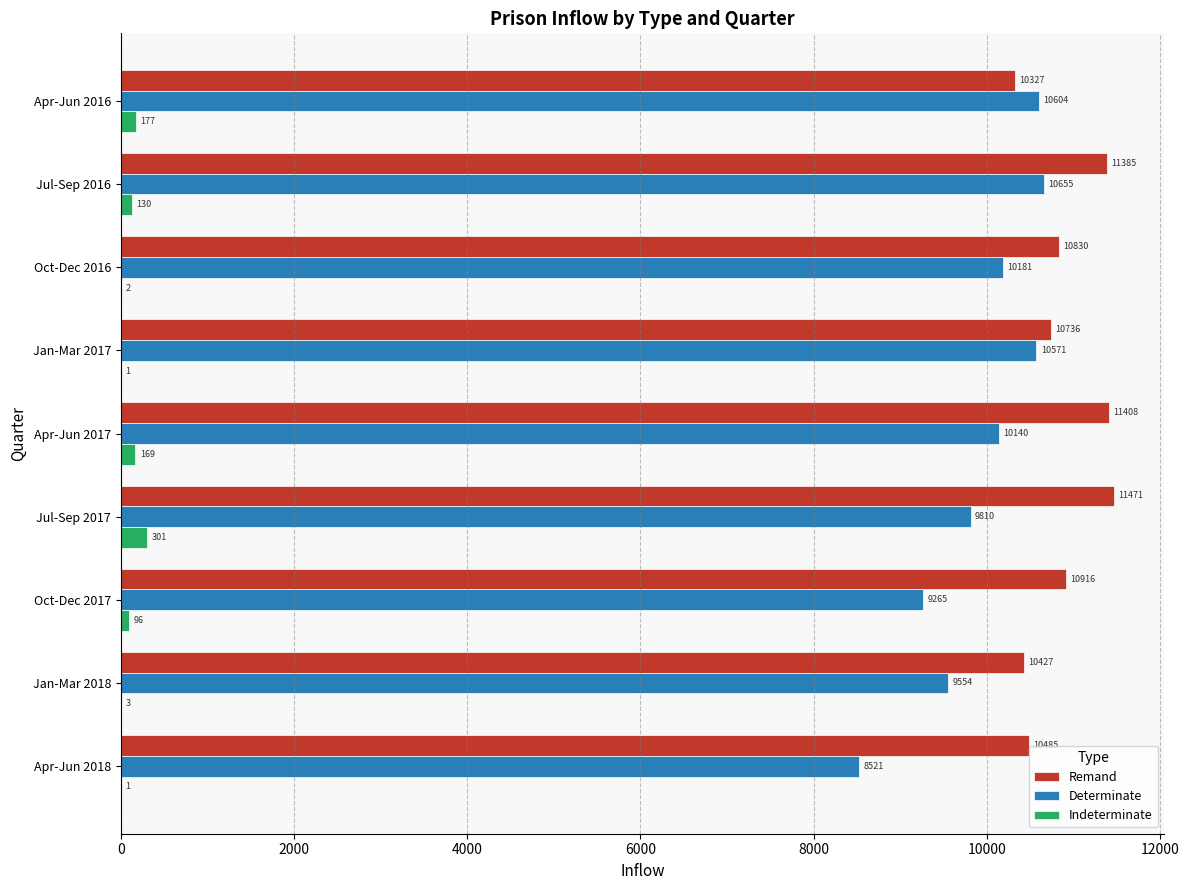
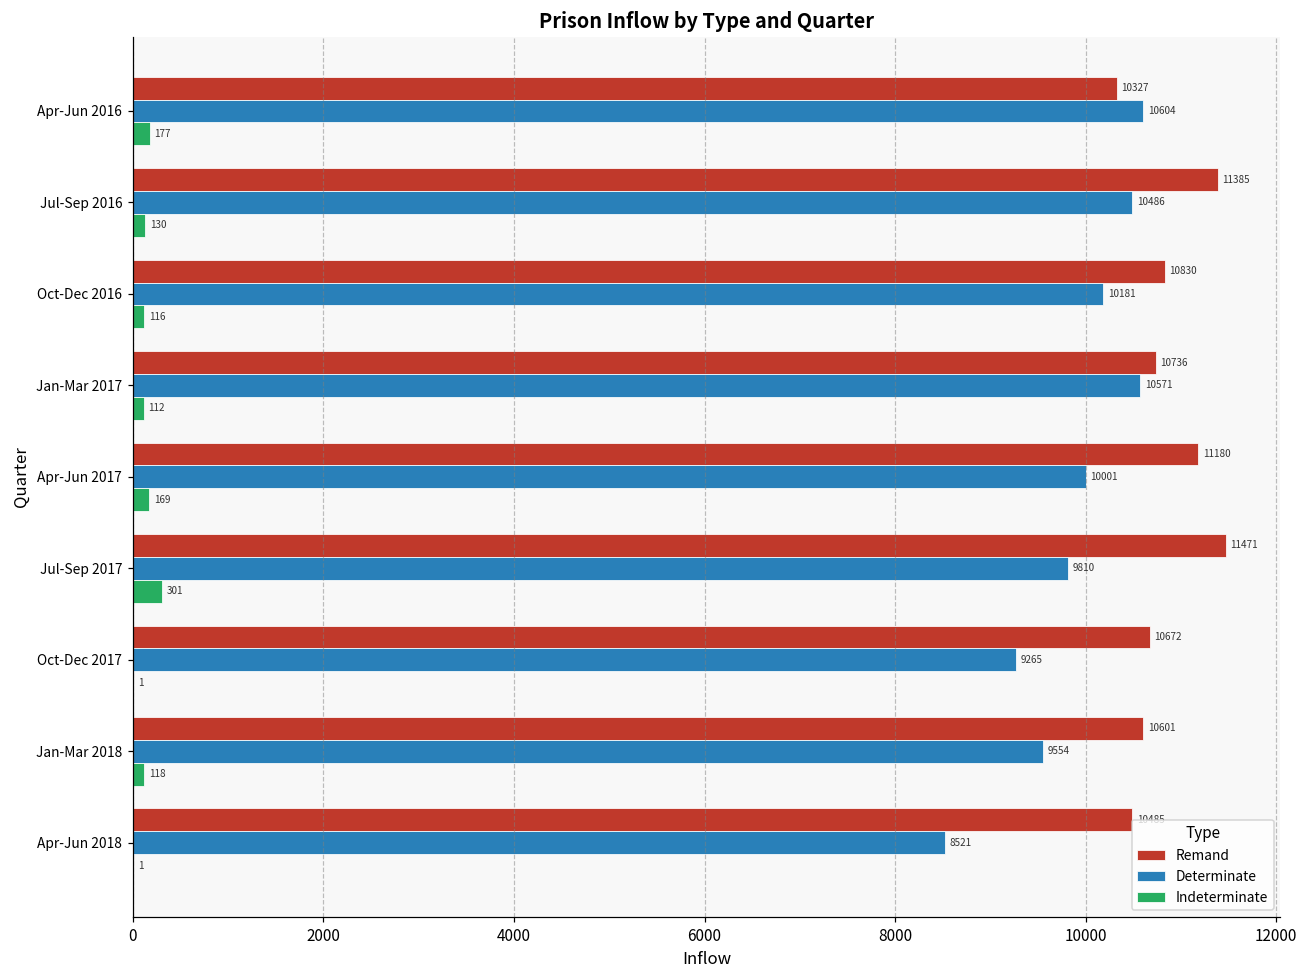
  {
    "Remand": {
      "Apr-Jun 2016": 10327,
      "Jul-Sep 2016": 11385,
      "Oct-Dec 2016": 10830,
      "Jan-Mar 2017": 10736,
-     "Apr-Jun 2017": 11408,
+     "Apr-Jun 2017": 11180,
      "Jul-Sep 2017": 11471,
-     "Oct-Dec 2017": 10916,
-     "Jan-Mar 2018": 10427
+     "Oct-Dec 2017": 10672,
+     "Jan-Mar 2018": 10601
    },
    "Determinate": {
      "Apr-Jun 2016": 10604,
-     "Jul-Sep 2016": 10655,
+     "Jul-Sep 2016": 10486,
      "Oct-Dec 2016": 10181,
      "Jan-Mar 2017": 10571,
-     "Apr-Jun 2017": 10140,
+     "Apr-Jun 2017": 10001,
      "Jul-Sep 2017": 9810,
      "Oct-Dec 2017": 9265,
      "Jan-Mar 2018": 9554,
      "Apr-Jun 2018": 8521
    },
    "Indeterminate": {
      "Apr-Jun 2016": 177,
      "Jul-Sep 2016": 130,
-     "Oct-Dec 2016": 2,
-     "Jan-Mar 2017": 1,
+     "Oct-Dec 2016": 116,
+     "Jan-Mar 2017": 112,
      "Apr-Jun 2017": 169,
      "Jul-Sep 2017": 301,
-     "Oct-Dec 2017": 96,
-     "Jan-Mar 2018": 3,
+     "Oct-Dec 2017": 1,
+     "Jan-Mar 2018": 118,
      "Apr-Jun 2018": 1
    }
  }
